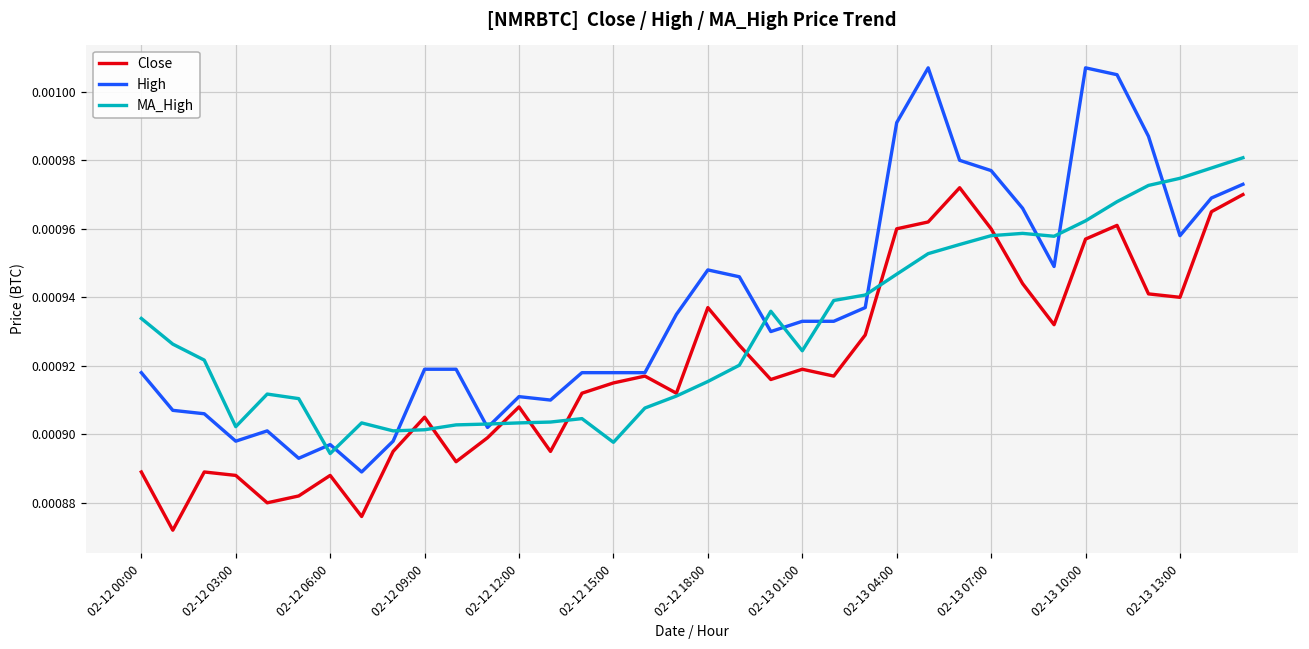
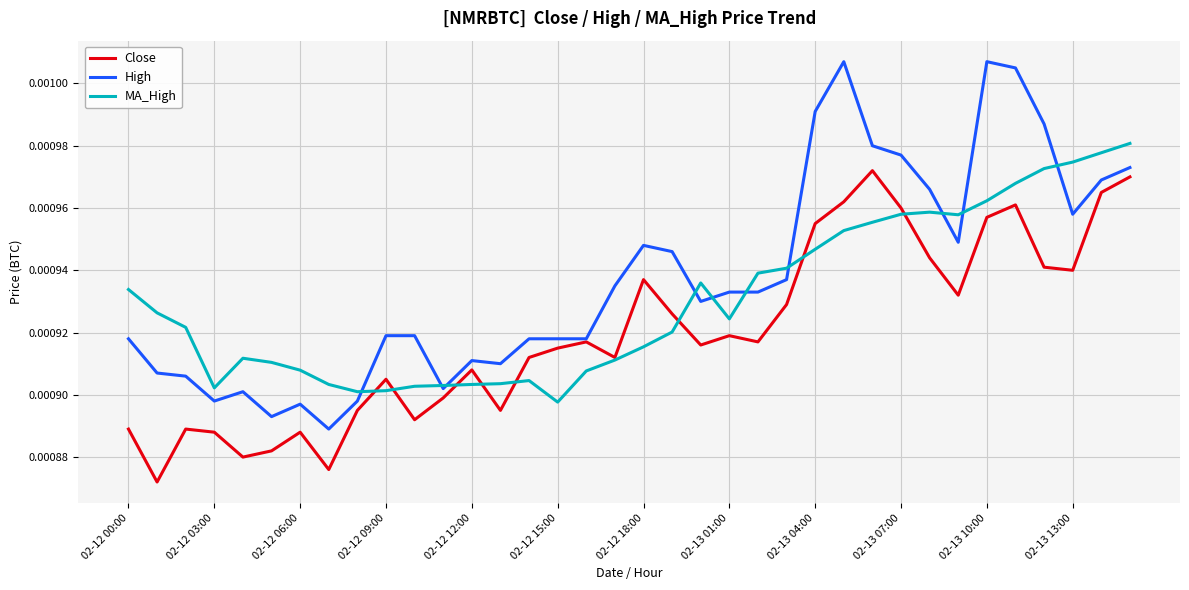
  {
    "Close": {
      "02-12 00:00": 0.000889,
      "02-12 03:00": 0.000888,
      "02-12 06:00": 0.000888,
      "02-12 09:00": 0.000905,
      "02-12 12:00": 0.000908,
      "02-12 15:00": 0.000915,
      "02-12 18:00": 0.000937,
      "02-13 01:00": 0.000919,
-     "02-13 04:00": 0.000960,
+     "02-13 04:00": 0.000955,
      "02-13 07:00": 0.000960,
      "02-13 10:00": 0.000957,
      "02-13 13:00": 0.000940
    },
    "High": {
      "02-12 00:00": 0.000918,
      "02-12 03:00": 0.000898,
      "02-12 06:00": 0.000897,
      "02-12 09:00": 0.000919,
      "02-12 12:00": 0.000911,
      "02-12 15:00": 0.000918,
      "02-12 18:00": 0.000948,
      "02-13 01:00": 0.000933,
      "02-13 04:00": 0.000991,
      "02-13 07:00": 0.000977,
      "02-13 10:00": 0.001007,
      "02-13 13:00": 0.000958
    },
    "MA_High": {
      "02-12 00:00": 0.000934,
      "02-12 03:00": 0.000902,
-     "02-12 06:00": 0.000894,
+     "02-12 06:00": 0.000908,
      "02-12 09:00": 0.000901,
      "02-12 12:00": 0.000903,
      "02-12 15:00": 0.000898,
      "02-12 18:00": 0.000915,
      "02-13 01:00": 0.000924,
      "02-13 04:00": 0.000947,
      "02-13 07:00": 0.000958,
      "02-13 10:00": 0.000962,
      "02-13 13:00": 0.000975
    }
  }
